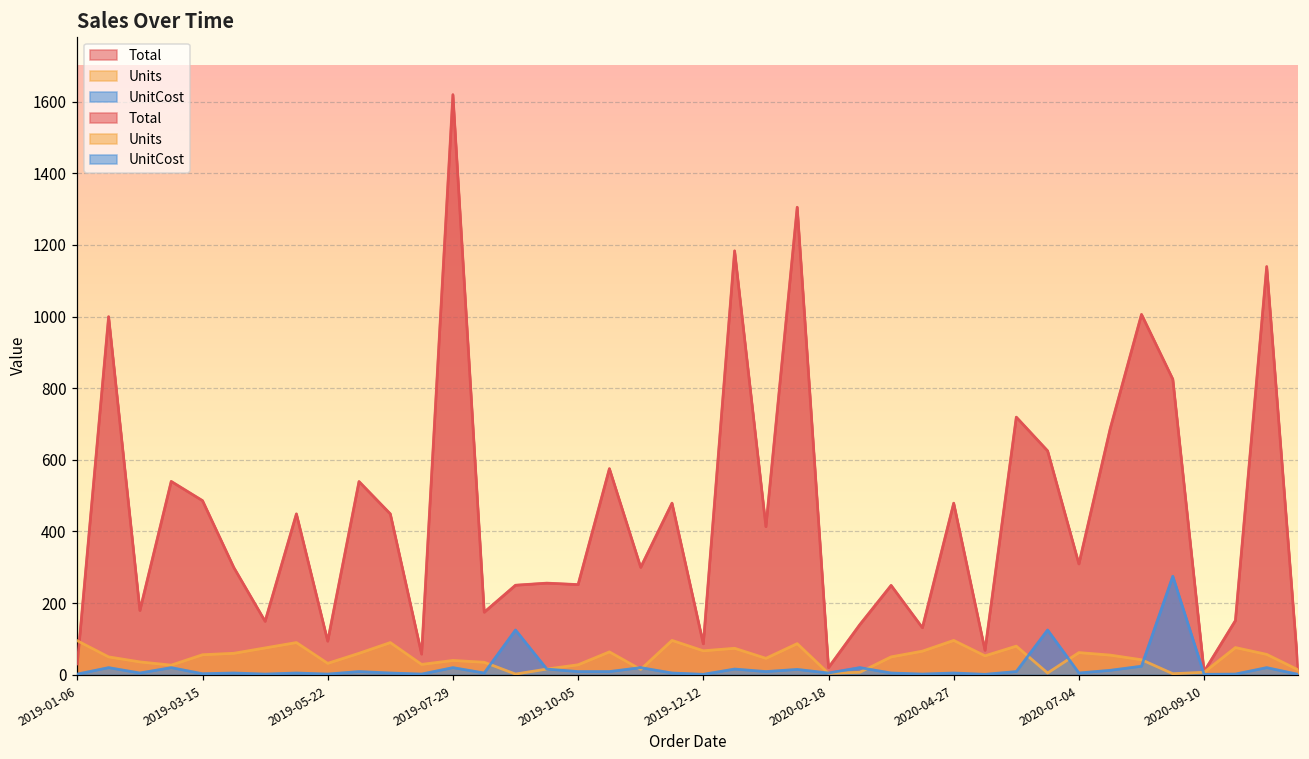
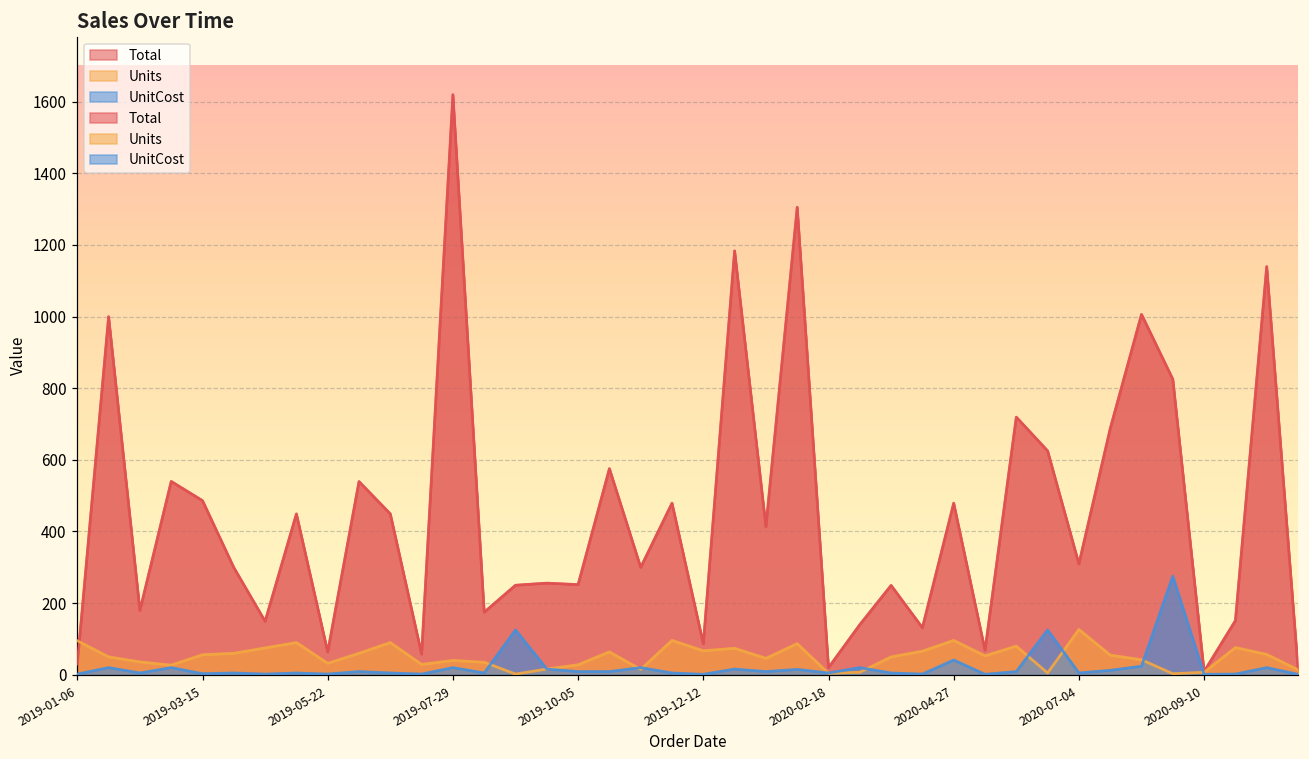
  {
    "Total": {
      "2019-01-06": 30,
      "2019-03-15": 490,
-     "2019-05-22": 90,
+     "2019-05-22": 60,
      "2019-07-29": 1620,
      "2019-10-05": 250,
      "2019-12-12": 90,
      "2020-02-18": 20,
      "2020-04-27": 480,
      "2020-07-04": 310
    },
    "Units": {
      "2019-01-06": 100,
      "2019-03-15": 60,
      "2019-05-22": 30,
      "2019-07-29": 40,
      "2019-10-05": 30,
      "2019-12-12": 70,
      "2020-04-27": 100,
-     "2020-07-04": 60
+     "2020-07-04": 130
    },
    "UnitCost": {
      "2019-01-06": 0,
      "2019-03-15": 0,
      "2019-05-22": 0,
      "2019-07-29": 20,
      "2019-10-05": 10,
      "2019-12-12": 0,
-     "2020-04-27": 0,
+     "2020-04-27": 40,
      "2020-07-04": 0
    }
  }
